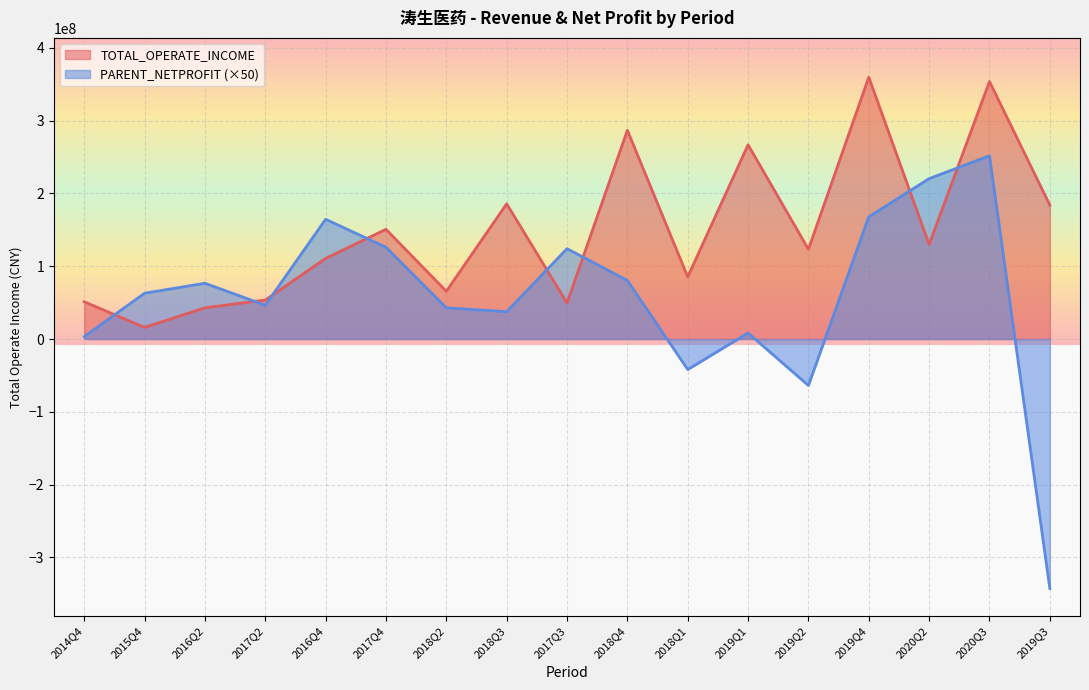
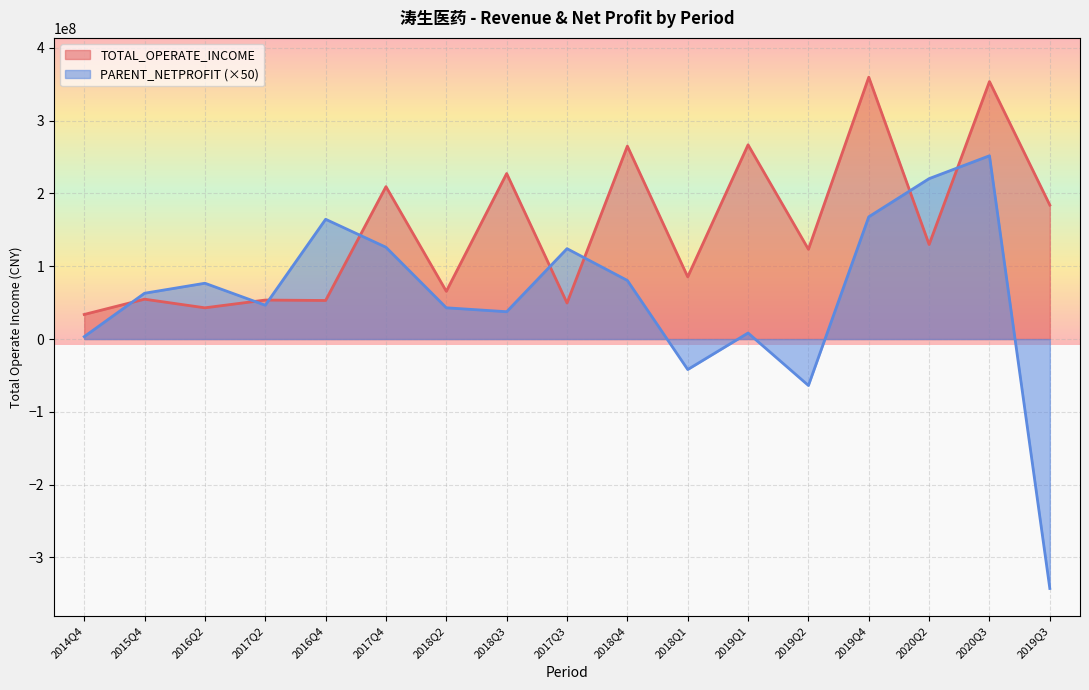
  {
    "TOTAL_OPERATE_INCOME": {
-     "2014Q4": 50000000,
-     "2015Q4": 20000000,
+     "2014Q4": 30000000,
+     "2015Q4": 50000000,
      "2016Q2": 40000000,
      "2017Q2": 50000000,
-     "2016Q4": 110000000,
-     "2017Q4": 150000000,
+     "2016Q4": 50000000,
+     "2017Q4": 210000000,
      "2018Q2": 70000000,
-     "2018Q3": 190000000,
+     "2018Q3": 230000000,
      "2017Q3": 50000000,
-     "2018Q4": 290000000,
+     "2018Q4": 270000000,
      "2018Q1": 90000000,
      "2019Q1": 270000000,
      "2019Q2": 120000000,
      "2019Q4": 360000000,
      "2020Q2": 130000000,
      "2020Q3": 350000000,
      "2019Q3": 180000000
    }
  }
